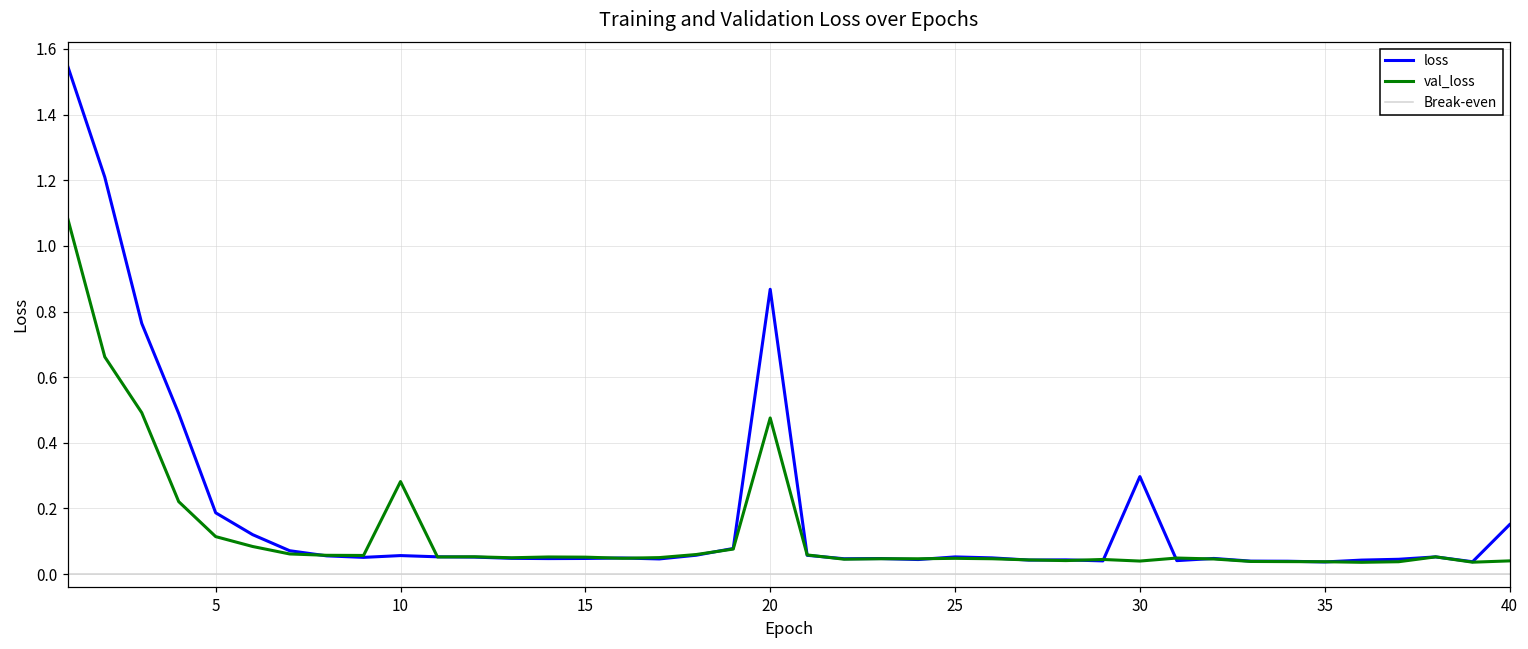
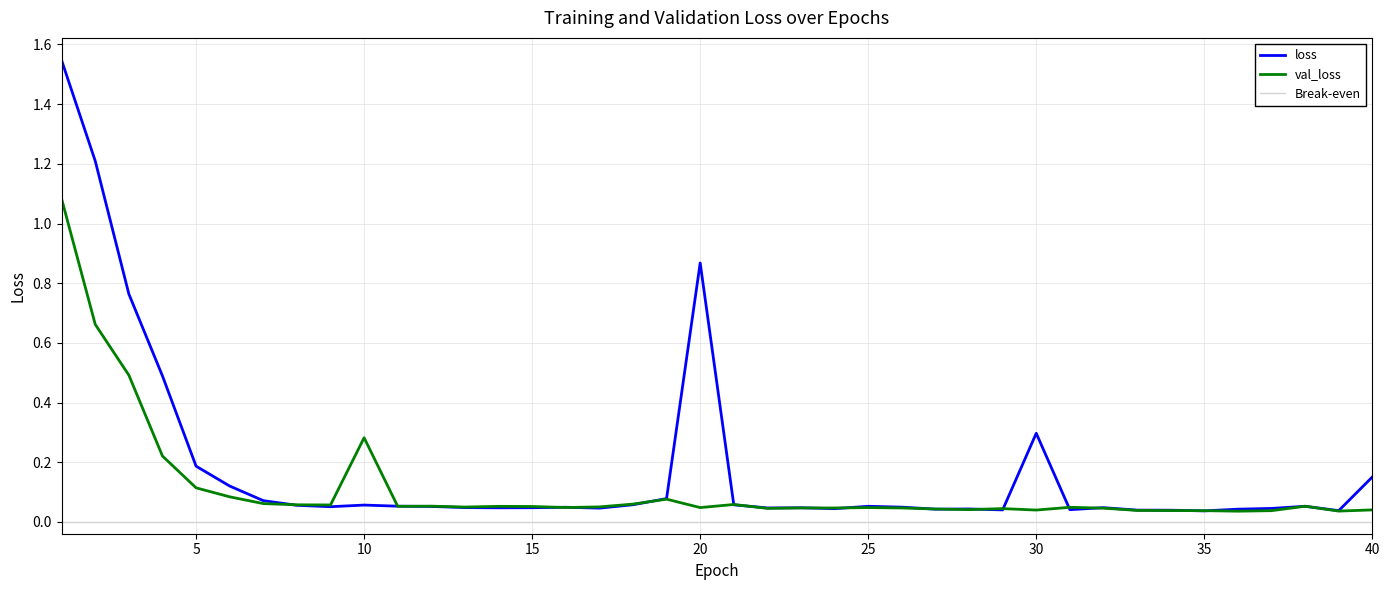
  {
    "loss": {
      "5": 0.19,
      "10": 0.06,
      "20": 0.87,
      "30": 0.30,
      "40": 0.15
    },
    "val_loss": {
      "5": 0.11,
      "10": 0.28,
-     "20": 0.48,
+     "20": 0.05,
      "30": 0.04,
      "40": 0.04
    }
  }
